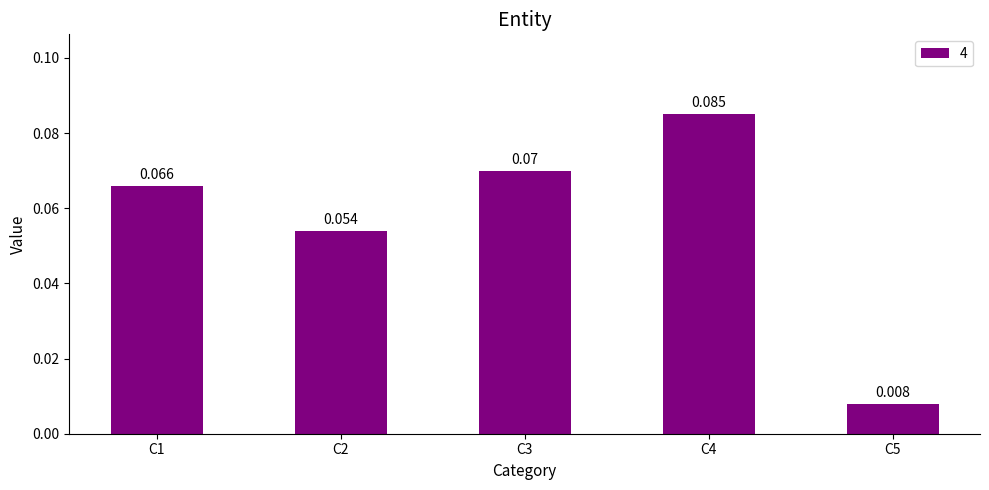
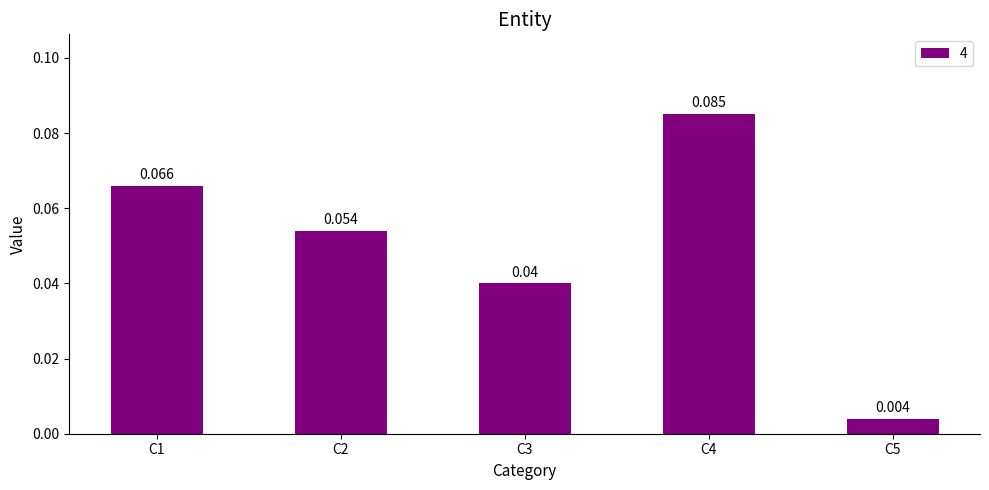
  {
    "C1": 0.066,
    "C2": 0.054,
-   "C3": 0.07,
+   "C3": 0.04,
    "C4": 0.085,
-   "C5": 0.008
+   "C5": 0.004
  }
